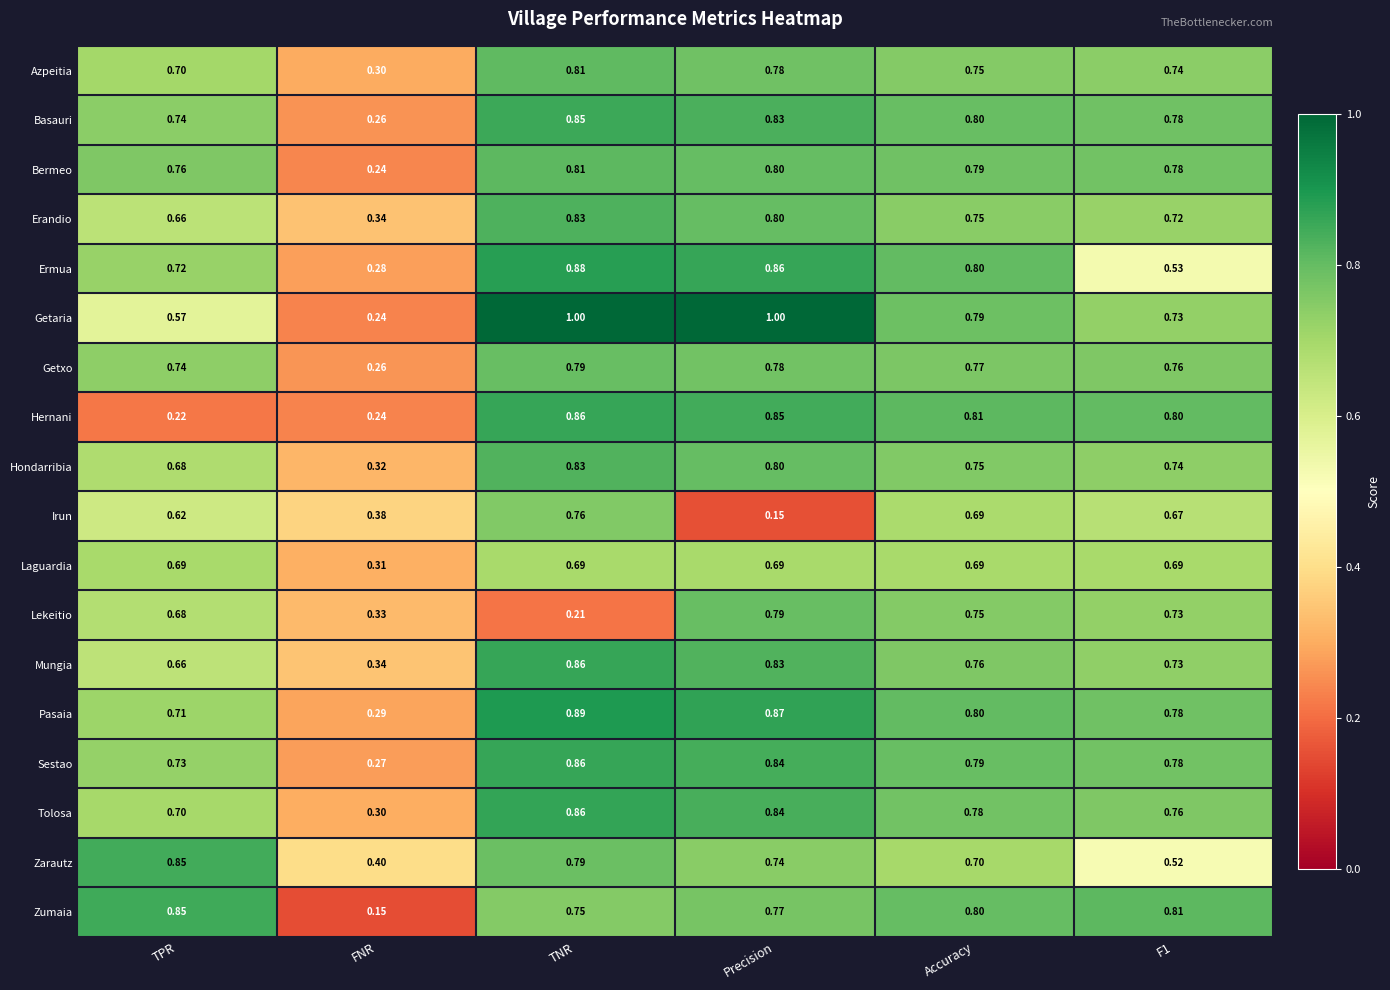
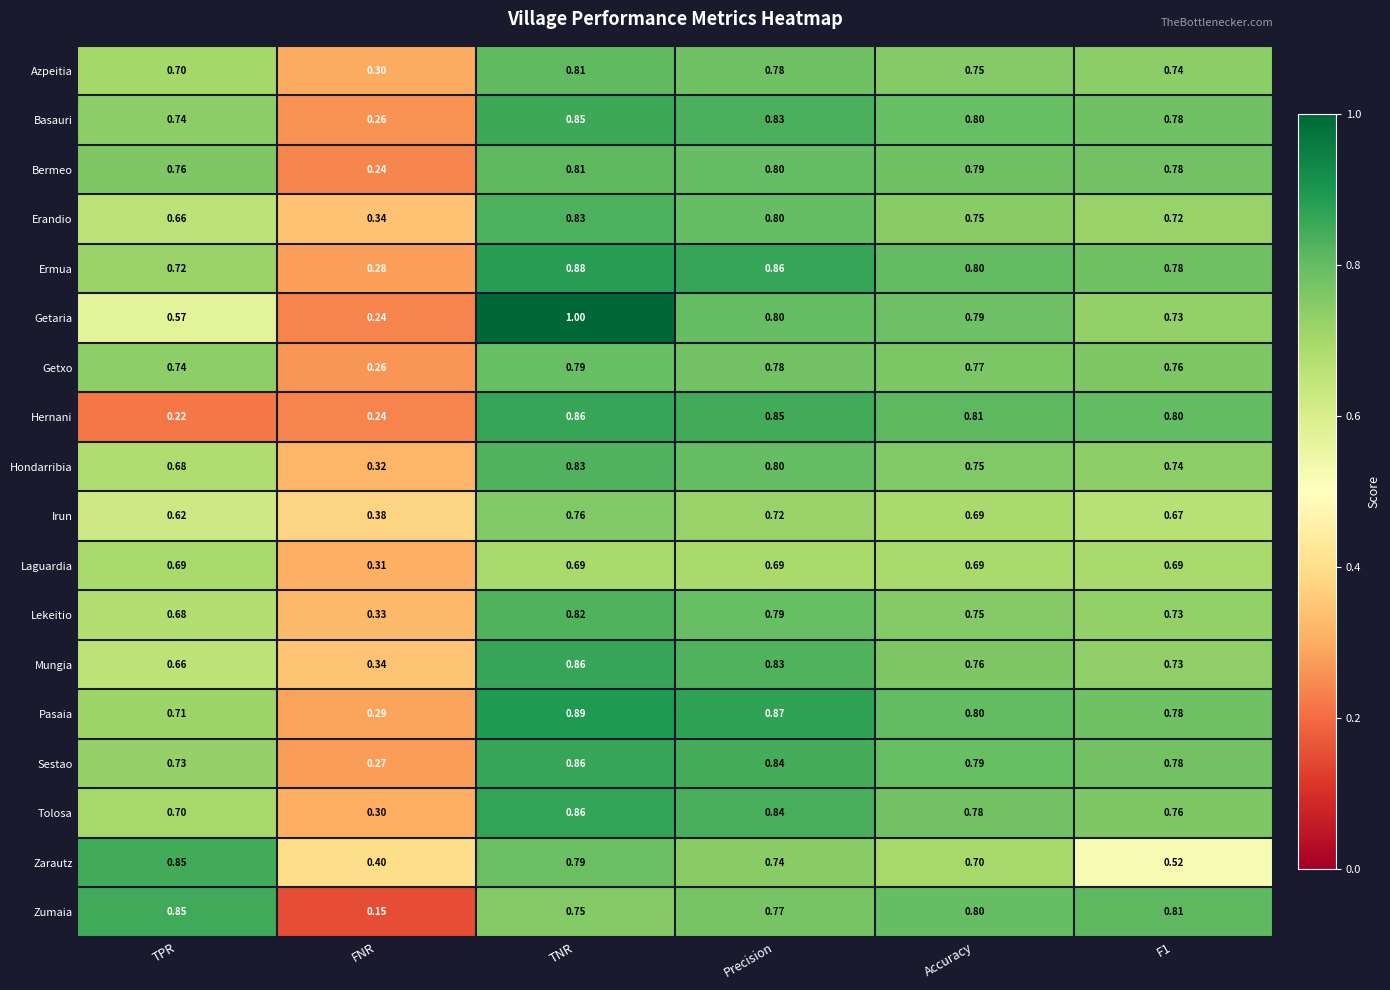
  {
    "Azpeitia": {
      "TPR": 0.70,
      "FNR": 0.30,
      "TNR": 0.81,
      "Precision": 0.78,
      "Accuracy": 0.75,
      "F1": 0.74
    },
    "Basauri": {
      "TPR": 0.74,
      "FNR": 0.26,
      "TNR": 0.85,
      "Precision": 0.83,
      "Accuracy": 0.80,
      "F1": 0.78
    },
    "Bermeo": {
      "TPR": 0.76,
      "FNR": 0.24,
      "TNR": 0.81,
      "Precision": 0.80,
      "Accuracy": 0.79,
      "F1": 0.78
    },
    "Erandio": {
      "TPR": 0.66,
      "FNR": 0.34,
      "TNR": 0.83,
      "Precision": 0.80,
      "Accuracy": 0.75,
      "F1": 0.72
    },
    "Ermua": {
      "TPR": 0.72,
      "FNR": 0.28,
      "TNR": 0.88,
      "Precision": 0.86,
      "Accuracy": 0.80,
-     "F1": 0.53
+     "F1": 0.78
    },
    "Getaria": {
      "TPR": 0.57,
      "FNR": 0.24,
      "TNR": 1.00,
-     "Precision": 1.00,
+     "Precision": 0.80,
      "Accuracy": 0.79,
      "F1": 0.73
    },
    "Getxo": {
      "TPR": 0.74,
      "FNR": 0.26,
      "TNR": 0.79,
      "Precision": 0.78,
      "Accuracy": 0.77,
      "F1": 0.76
    },
    "Hernani": {
      "TPR": 0.22,
      "FNR": 0.24,
      "TNR": 0.86,
      "Precision": 0.85,
      "Accuracy": 0.81,
      "F1": 0.80
    },
    "Hondarribia": {
      "TPR": 0.68,
      "FNR": 0.32,
      "TNR": 0.83,
      "Precision": 0.80,
      "Accuracy": 0.75,
      "F1": 0.74
    },
    "Irun": {
      "TPR": 0.62,
      "FNR": 0.38,
      "TNR": 0.76,
-     "Precision": 0.15,
+     "Precision": 0.72,
      "Accuracy": 0.69,
      "F1": 0.67
    },
    "Laguardia": {
      "TPR": 0.69,
      "FNR": 0.31,
      "TNR": 0.69,
      "Precision": 0.69,
      "Accuracy": 0.69,
      "F1": 0.69
    },
    "Lekeitio": {
      "TPR": 0.68,
      "FNR": 0.33,
-     "TNR": 0.21,
+     "TNR": 0.82,
      "Precision": 0.79,
      "Accuracy": 0.75,
      "F1": 0.73
    },
    "Mungia": {
      "TPR": 0.66,
      "FNR": 0.34,
      "TNR": 0.86,
      "Precision": 0.83,
      "Accuracy": 0.76,
      "F1": 0.73
    },
    "Pasaia": {
      "TPR": 0.71,
      "FNR": 0.29,
      "TNR": 0.89,
      "Precision": 0.87,
      "Accuracy": 0.80,
      "F1": 0.78
    },
    "Sestao": {
      "TPR": 0.73,
      "FNR": 0.27,
      "TNR": 0.86,
      "Precision": 0.84,
      "Accuracy": 0.79,
      "F1": 0.78
    },
    "Tolosa": {
      "TPR": 0.70,
      "FNR": 0.30,
      "TNR": 0.86,
      "Precision": 0.84,
      "Accuracy": 0.78,
      "F1": 0.76
    },
    "Zarautz": {
      "TPR": 0.85,
      "FNR": 0.40,
      "TNR": 0.79,
      "Precision": 0.74,
      "Accuracy": 0.70,
      "F1": 0.52
    },
    "Zumaia": {
      "TPR": 0.85,
      "FNR": 0.15,
      "TNR": 0.75,
      "Precision": 0.77,
      "Accuracy": 0.80,
      "F1": 0.81
    }
  }
